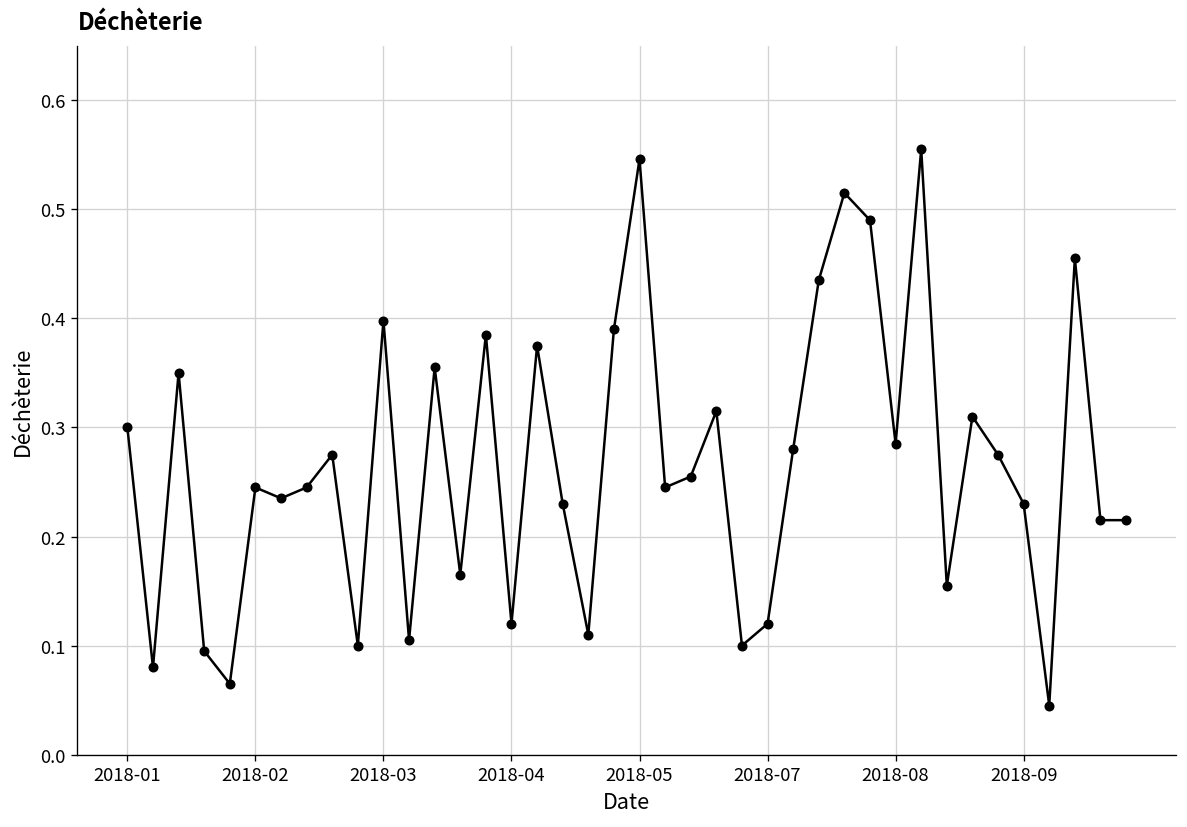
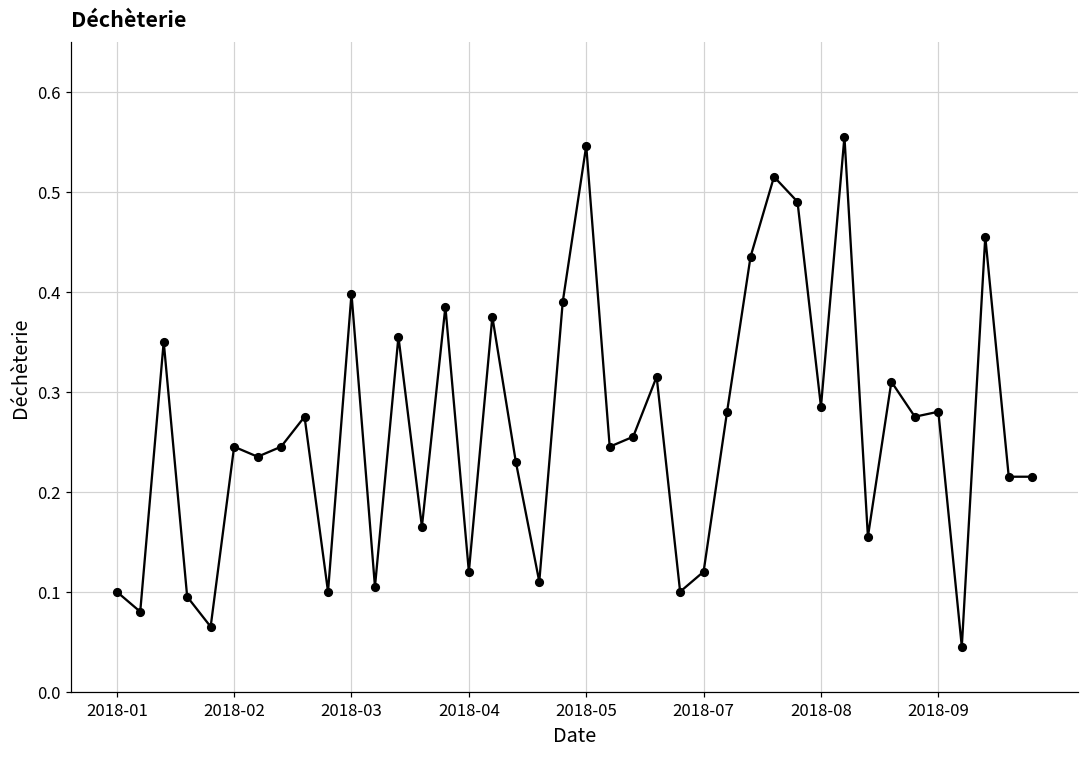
  {
-   "2018-01": 0.3,
+   "2018-01": 0.1,
    "2018-02": 0.25,
    "2018-03": 0.40,
    "2018-04": 0.12,
    "2018-05": 0.55,
    "2018-07": 0.12,
    "2018-08": 0.29,
-   "2018-09": 0.23
+   "2018-09": 0.28
  }
